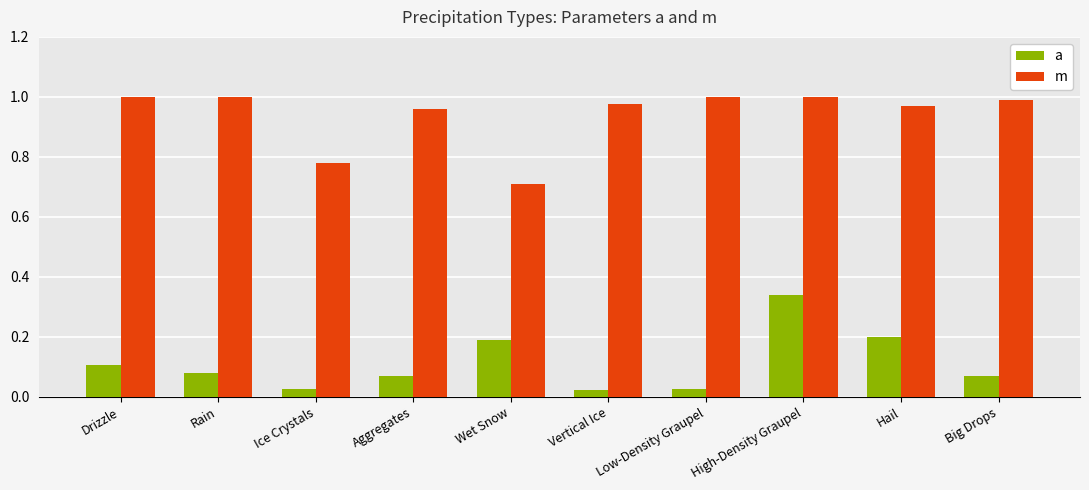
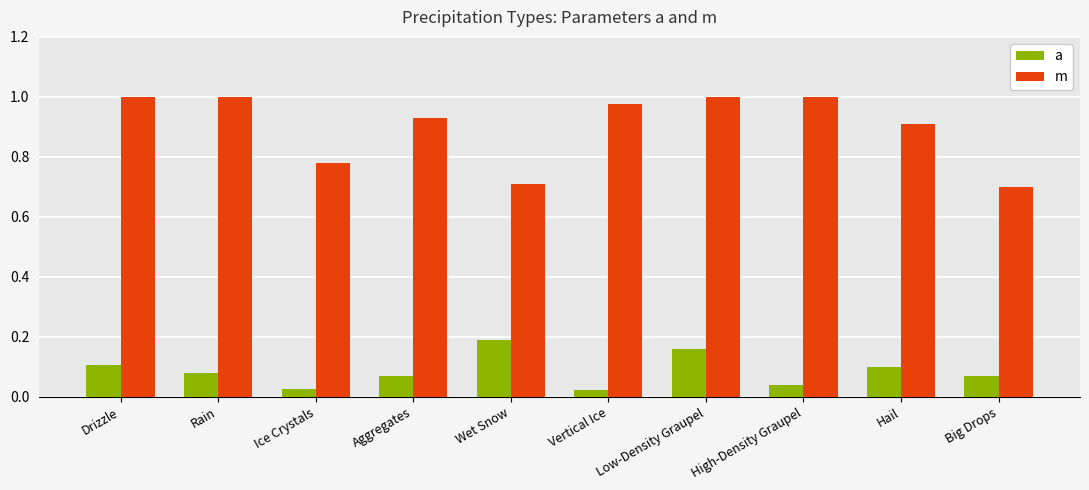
  {
    "a": {
      "Drizzle": 0.11,
      "Rain": 0.08,
      "Ice Crystals": 0.03,
      "Aggregates": 0.07,
      "Wet Snow": 0.19,
      "Vertical Ice": 0.02,
-     "Low-Density Graupel": 0.03,
-     "High-Density Graupel": 0.34,
-     "Hail": 0.2,
+     "Low-Density Graupel": 0.16,
+     "High-Density Graupel": 0.04,
+     "Hail": 0.1,
      "Big Drops": 0.07
    },
    "m": {
      "Drizzle": 1.00,
      "Rain": 1.00,
      "Ice Crystals": 0.78,
-     "Aggregates": 0.96,
+     "Aggregates": 0.93,
      "Wet Snow": 0.71,
      "Vertical Ice": 0.98,
      "Low-Density Graupel": 1.00,
      "High-Density Graupel": 1.00,
-     "Hail": 0.97,
-     "Big Drops": 0.99
+     "Hail": 0.91,
+     "Big Drops": 0.70
    }
  }
